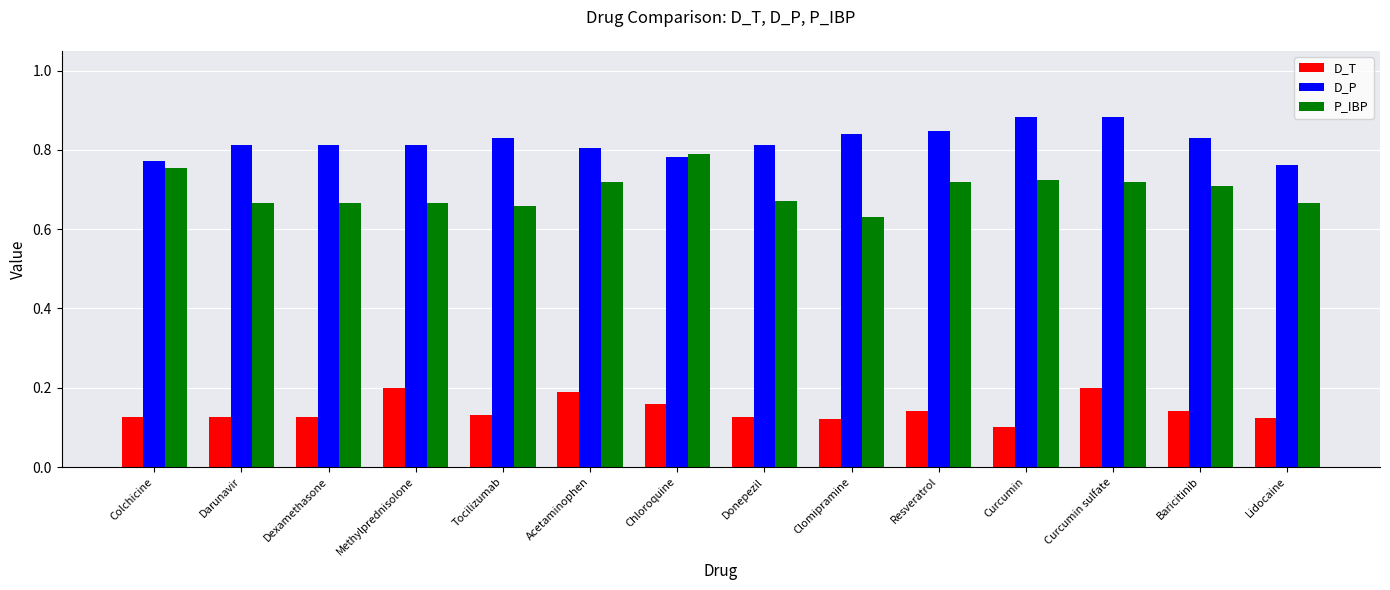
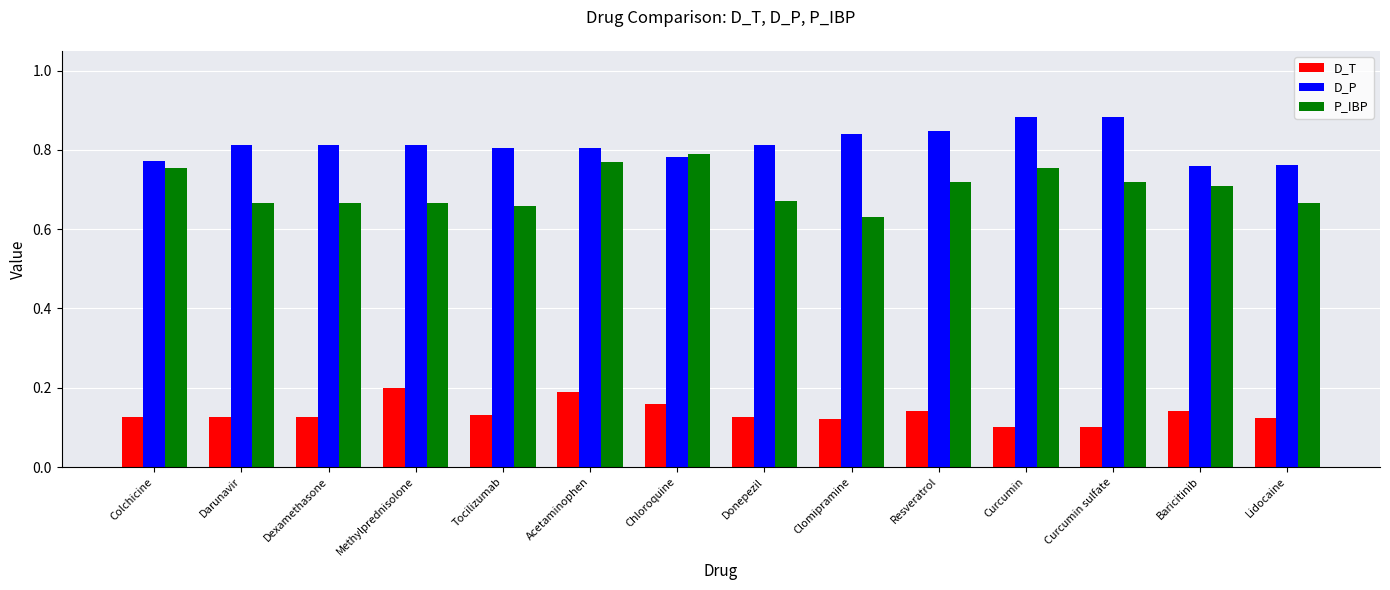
  {
    "D_T": {
      "Colchicine": 0.13,
      "Darunavir": 0.13,
      "Dexamethasone": 0.13,
      "Methylprednisolone": 0.2,
      "Tocilizumab": 0.13,
      "Acetaminophen": 0.19,
      "Chloroquine": 0.16,
      "Donepezil": 0.13,
      "Clomipramine": 0.12,
      "Resveratrol": 0.14,
      "Curcumin": 0.1,
-     "Curcumin sulfate": 0.2,
+     "Curcumin sulfate": 0.1,
      "Baricitinib": 0.14,
      "Lidocaine": 0.12
    },
    "D_P": {
      "Colchicine": 0.77,
      "Darunavir": 0.81,
      "Dexamethasone": 0.81,
      "Methylprednisolone": 0.81,
-     "Tocilizumab": 0.83,
+     "Tocilizumab": 0.80,
      "Acetaminophen": 0.81,
      "Chloroquine": 0.78,
      "Donepezil": 0.81,
      "Clomipramine": 0.84,
      "Resveratrol": 0.85,
      "Curcumin": 0.88,
      "Curcumin sulfate": 0.88,
-     "Baricitinib": 0.83,
+     "Baricitinib": 0.76,
      "Lidocaine": 0.76
    },
    "P_IBP": {
      "Colchicine": 0.75,
      "Darunavir": 0.67,
      "Dexamethasone": 0.67,
      "Methylprednisolone": 0.67,
      "Tocilizumab": 0.66,
-     "Acetaminophen": 0.72,
+     "Acetaminophen": 0.77,
      "Chloroquine": 0.79,
      "Donepezil": 0.67,
      "Clomipramine": 0.63,
      "Resveratrol": 0.72,
-     "Curcumin": 0.72,
+     "Curcumin": 0.75,
      "Curcumin sulfate": 0.72,
      "Baricitinib": 0.71,
      "Lidocaine": 0.67
    }
  }
